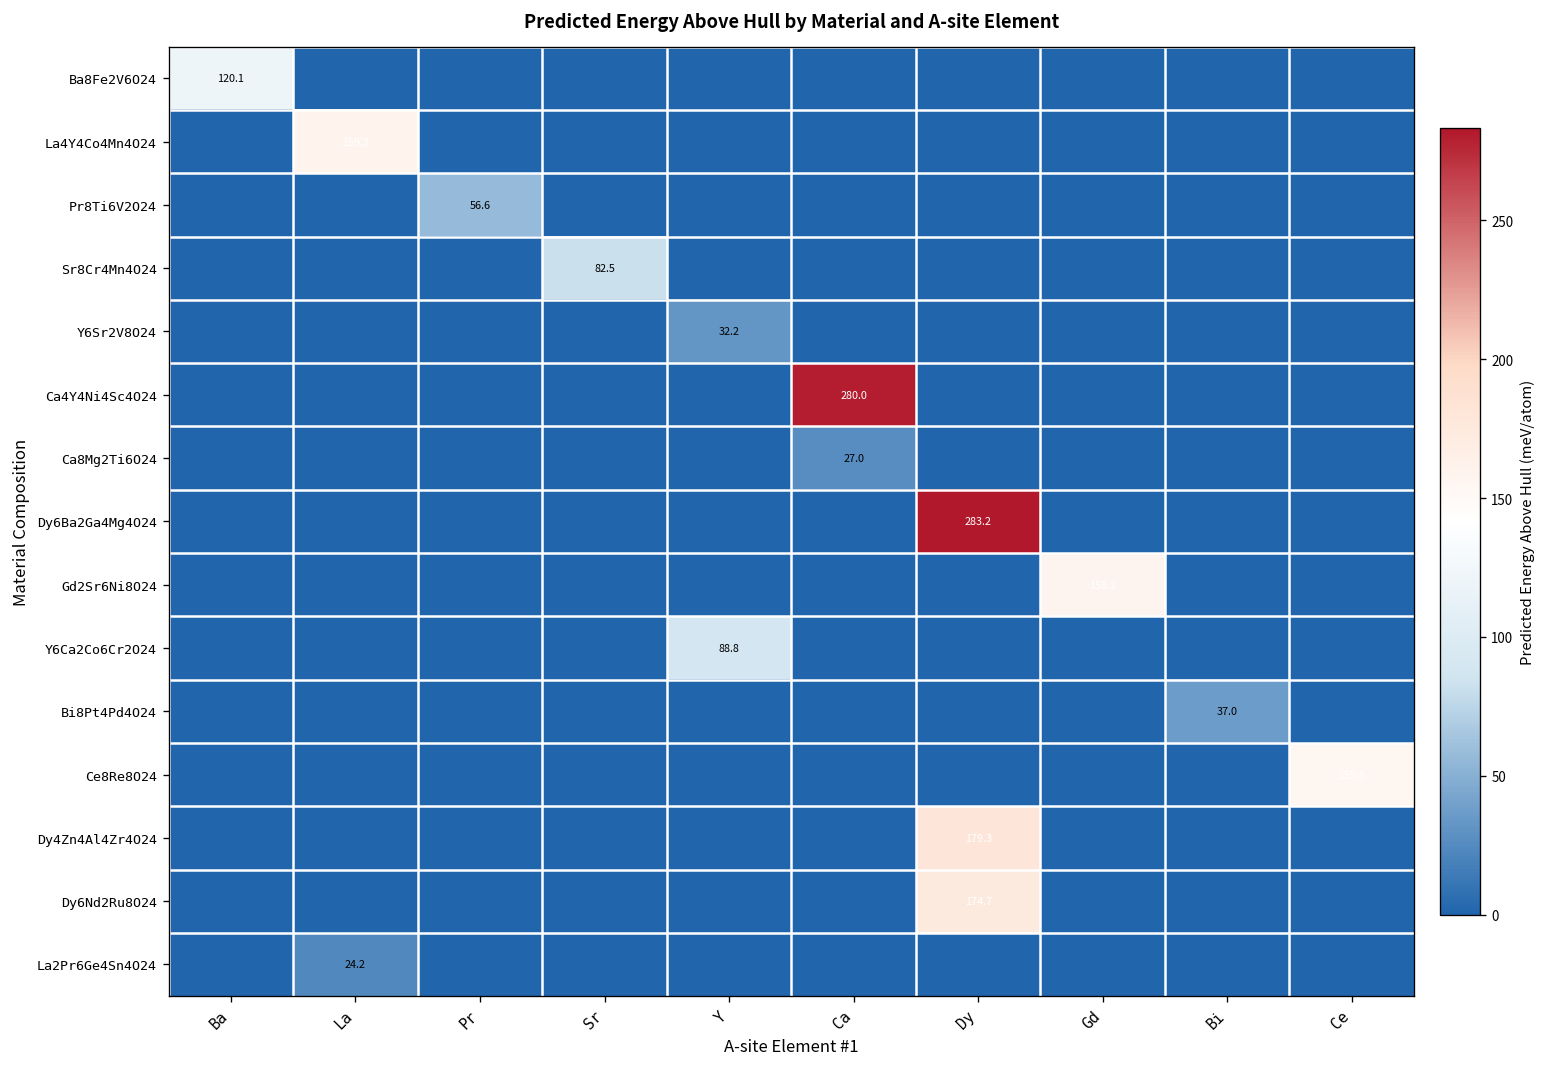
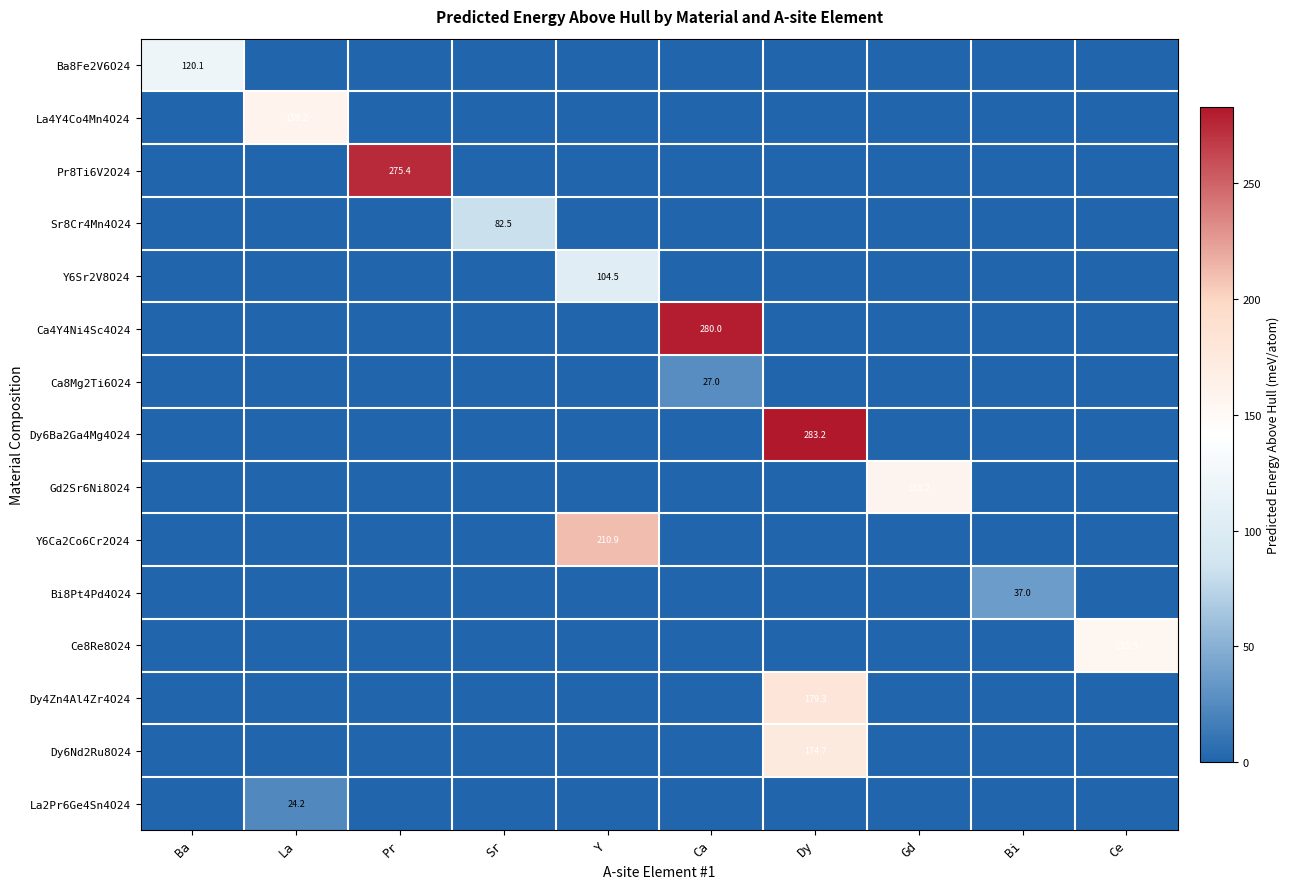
  {
    "Ba8Fe2V6O24": {
      "Ba": 120.1
    },
    "Pr8Ti6V2O24": {
-     "Pr": 56.6
+     "Pr": 275.4
    },
    "Sr8Cr4Mn4O24": {
      "Sr": 82.5
    },
    "Y6Sr2V8O24": {
-     "Y": 32.2
+     "Y": 104.5
    },
    "Ca4Y4Ni4Sc4O24": {
      "Ca": 280.0
    },
    "Ca8Mg2Ti6O24": {
      "Ca": 27.0
    },
    "Dy6Ba2Ga4Mg4O24": {
      "Dy": 283.2
    },
    "Y6Ca2Co6Cr2O24": {
-     "Y": 88.8
+     "Y": 210.9
    },
    "Bi8Pt4Pd4O24": {
      "Bi": 37.0
    },
    "La2Pr6Ge4Sn4O24": {
      "La": 24.2
    }
  }
